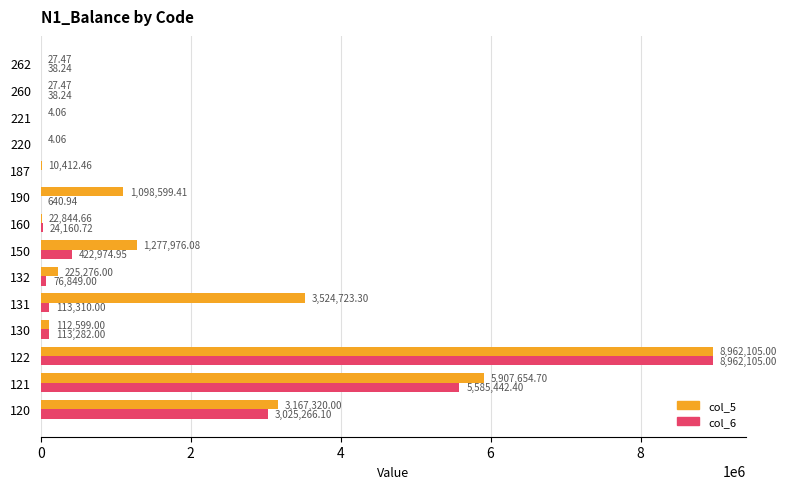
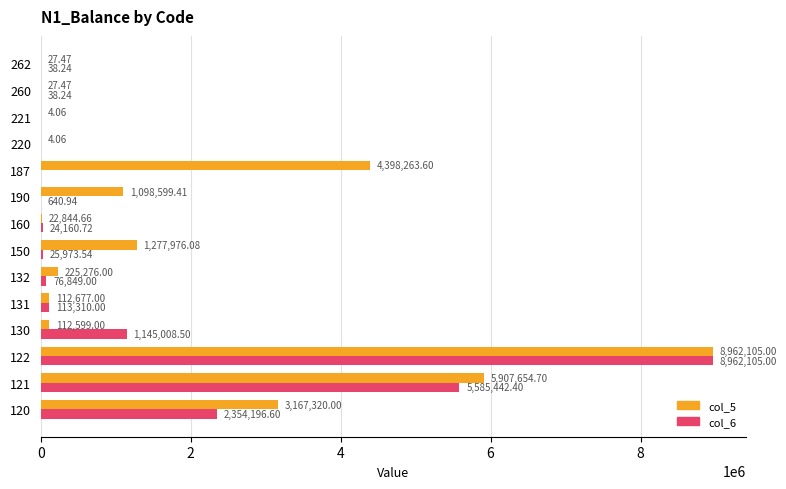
  {
    "col_5": {
      "262": "27.47",
      "260": "27.47",
      "221": "4.06",
      "220": "4.06",
-     "187": "10,412.46",
+     "187": "4,398,263.60",
      "190": "1,098,599.41",
      "160": "22,844.66",
      "150": "1,277,976.08",
      "132": "225,276.00",
-     "131": "3,524,723.30",
+     "131": "112,677.00",
      "130": "112,599.00",
      "122": "8,962,105.00",
      "121": "5,907,654.70",
      "120": "3,167,320.00"
    },
    "col_6": {
      "262": "38.24",
      "260": "38.24",
      "190": "640.94",
      "160": "24,160.72",
-     "150": "422,974.95",
+     "150": "25,973.54",
      "132": "76,849.00",
      "131": "113,310.00",
-     "130": "113,282.00",
+     "130": "1,145,008.50",
      "122": "8,962,105.00",
      "121": "5,585,442.40",
-     "120": "3,025,266.10"
+     "120": "2,354,196.60"
    }
  }
